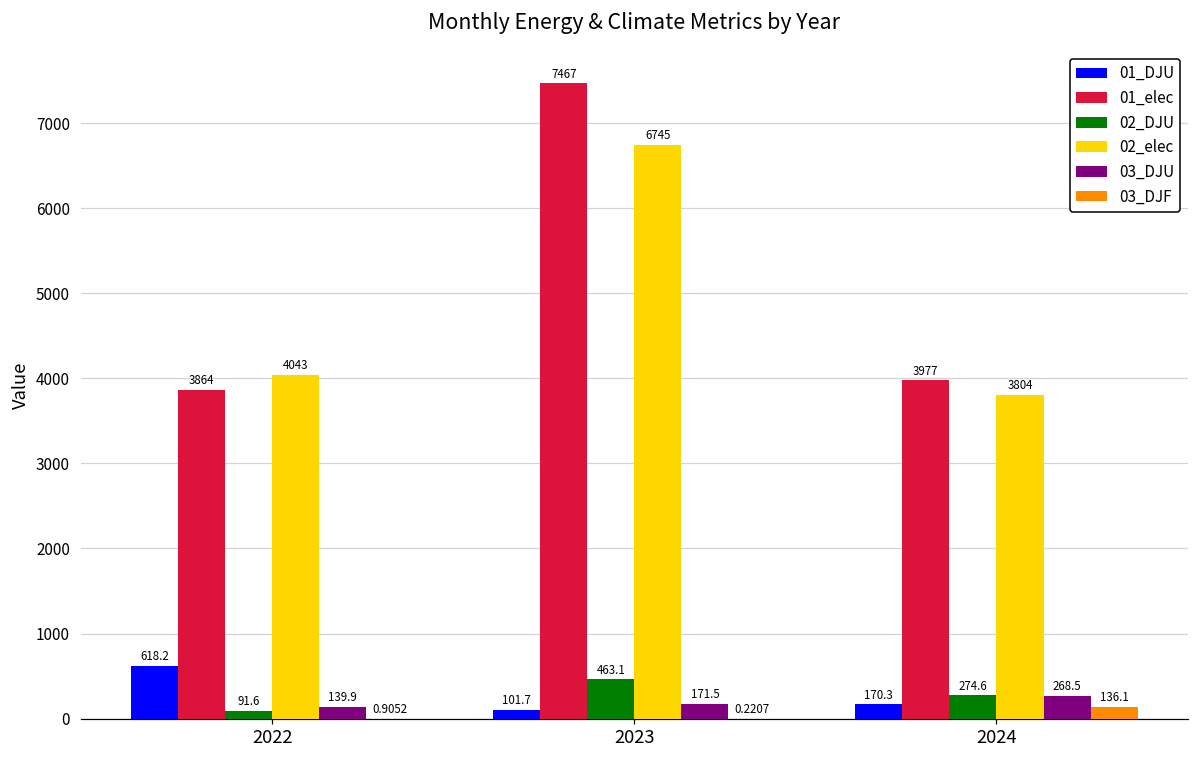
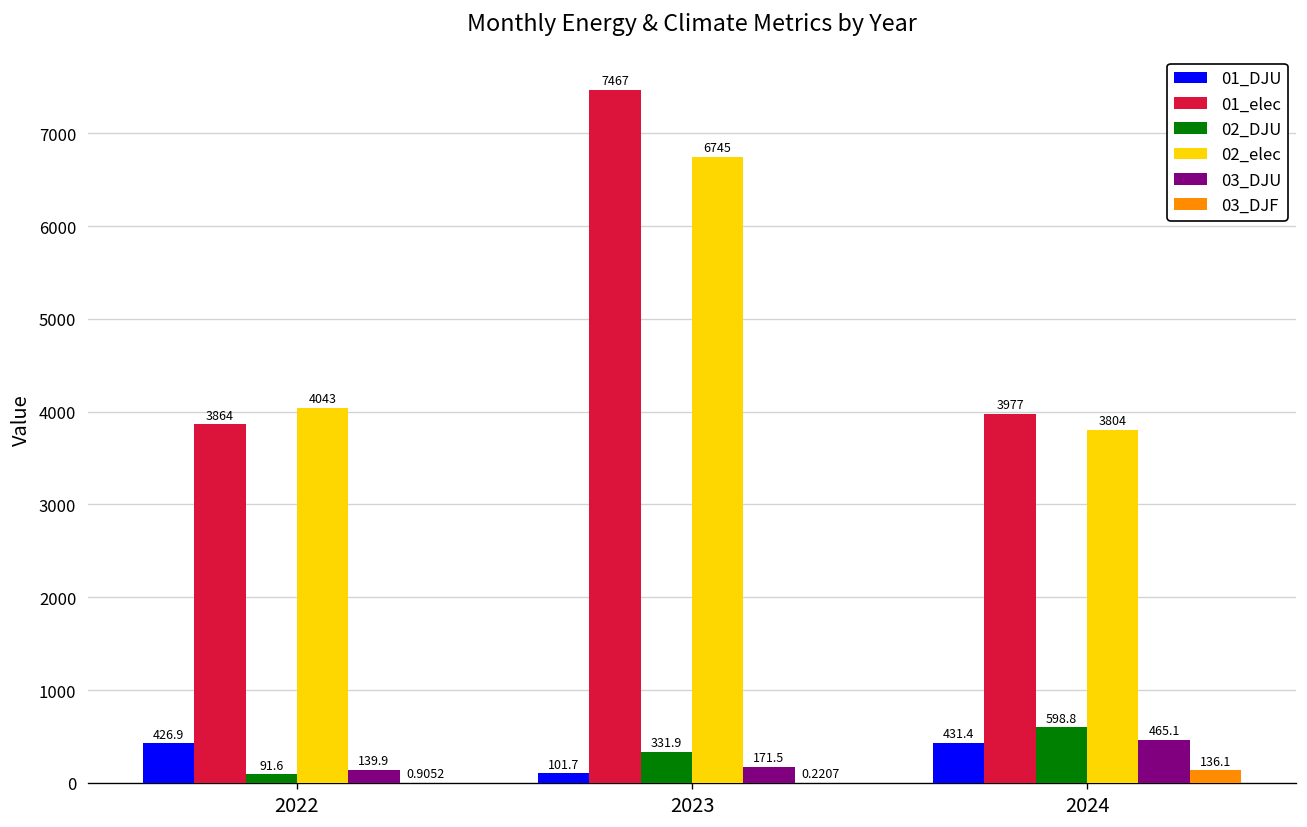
  {
    "01_DJU": {
-     "2022": 618.2,
+     "2022": 426.9,
      "2023": 101.7,
-     "2024": 170.3
+     "2024": 431.4
    },
    "01_elec": {
      "2022": 3864,
      "2023": 7467,
      "2024": 3977
    },
    "02_DJU": {
      "2022": 91.6,
-     "2023": 463.1,
-     "2024": 274.6
+     "2023": 331.9,
+     "2024": 598.8
    },
    "02_elec": {
      "2022": 4043,
      "2023": 6745,
      "2024": 3804
    },
    "03_DJU": {
      "2022": 139.9,
      "2023": 171.5,
-     "2024": 268.5
+     "2024": 465.1
    },
    "03_DJF": {
      "2022": 0.9052,
      "2023": 0.2207,
      "2024": 136.1
    }
  }
